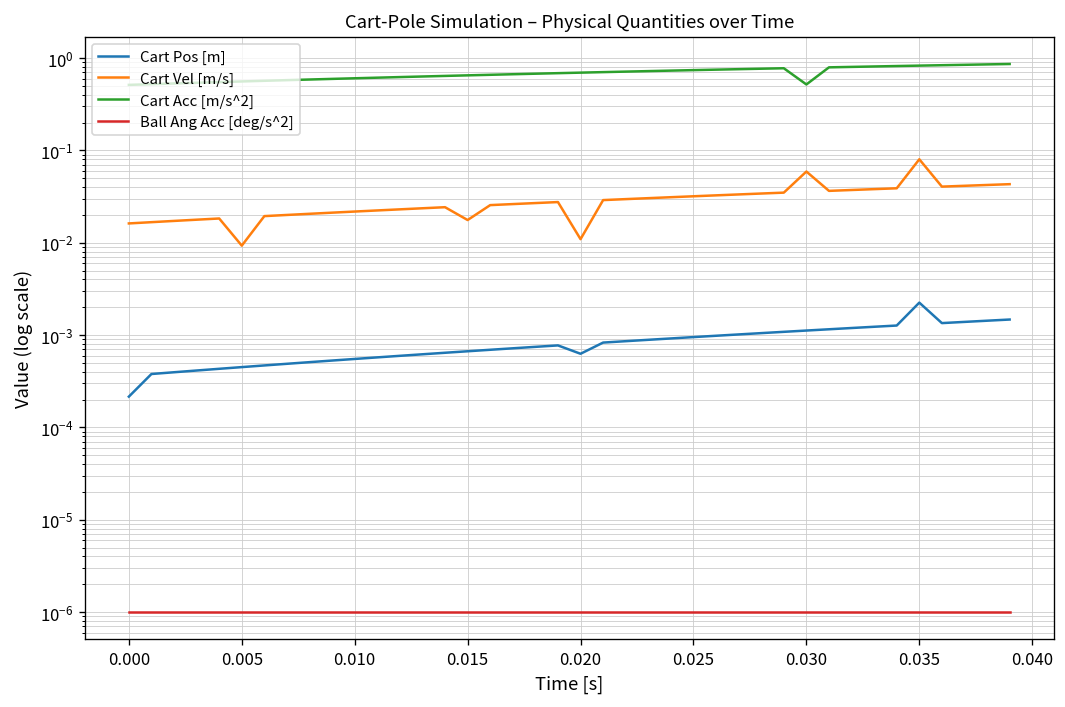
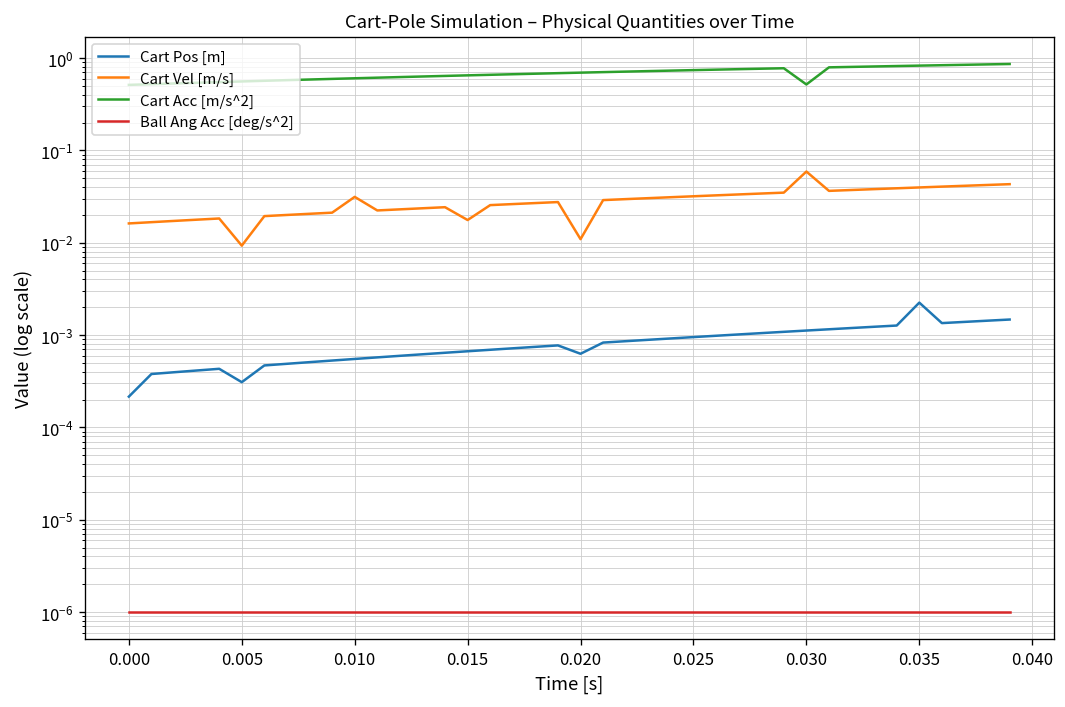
  {
    "Cart Pos [m]": {
      "0.000": 0.00022,
-     "0.005": 0.0004,
+     "0.005": 0.00031,
      "0.010": 0.0006,
      "0.015": 0.0007,
      "0.020": 0.0006,
      "0.025": 0.0010,
      "0.030": 0.0011,
      "0.035": 0.0022
    },
    "Cart Vel [m/s]": {
      "0.000": 0.016,
      "0.005": 0.009,
-     "0.010": 0.022,
+     "0.010": 0.031,
      "0.015": 0.018,
      "0.020": 0.011,
      "0.025": 0.032,
      "0.030": 0.06,
-     "0.035": 0.08
+     "0.035": 0.04
    },
    "Cart Acc [m/s^2]": {
      "0.010": 0.6,
      "0.015": 0.6,
      "0.020": 0.7,
      "0.025": 0.7,
      "0.030": 0.5,
      "0.035": 0.8
    },
    "Ball Ang Acc [deg/s^2]": {
      "0.000": 0.0000010,
      "0.005": 0.0000010,
      "0.010": 0.0000010,
      "0.015": 0.0000010,
      "0.020": 0.0000010,
      "0.025": 0.0000010,
      "0.030": 0.0000010,
      "0.035": 0.0000010
    }
  }
